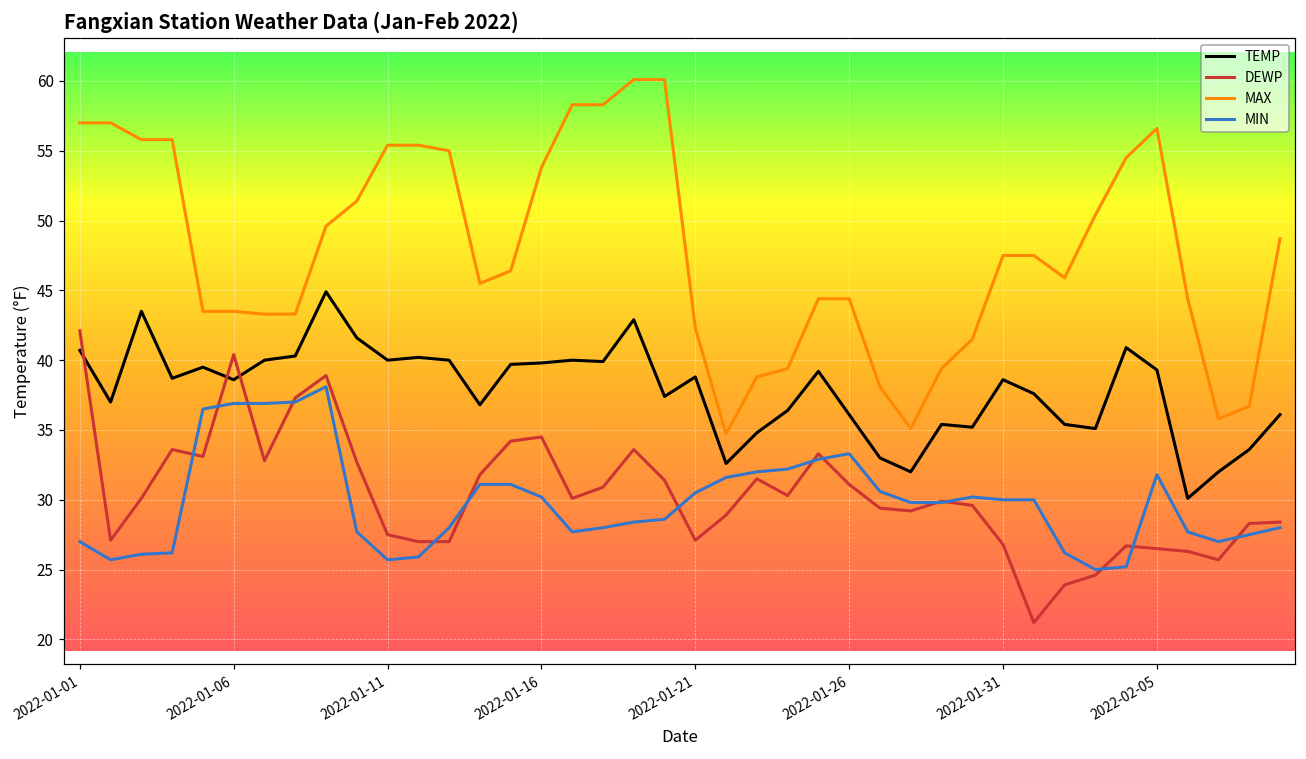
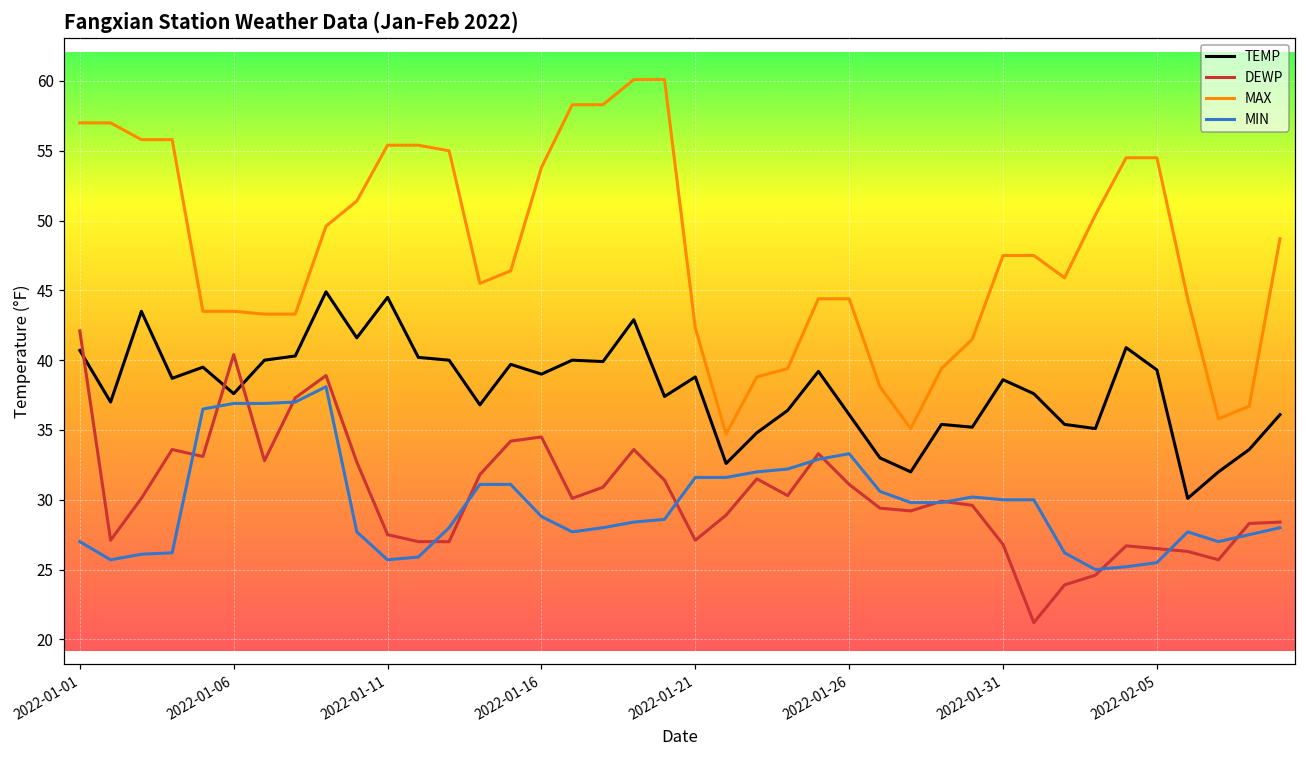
  {
    "TEMP": {
      "2022-01-01": 40.7,
-     "2022-01-06": 38.6,
-     "2022-01-11": 40.0,
-     "2022-01-16": 39.8,
+     "2022-01-06": 37.6,
+     "2022-01-11": 44.5,
+     "2022-01-16": 39.0,
      "2022-01-21": 38.8,
      "2022-01-26": 36.1,
      "2022-01-31": 38.6,
      "2022-02-05": 39.3
    },
    "DEWP": {
      "2022-01-01": 42.1,
      "2022-01-06": 40.4,
      "2022-01-11": 27.5,
      "2022-01-16": 34.5,
      "2022-01-21": 27.1,
      "2022-01-26": 31.1,
      "2022-01-31": 26.8,
      "2022-02-05": 26.5
    },
    "MAX": {
      "2022-01-01": 57.0,
      "2022-01-06": 43.5,
      "2022-01-11": 55.4,
      "2022-01-16": 53.8,
      "2022-01-21": 42.3,
      "2022-01-26": 44.4,
      "2022-01-31": 47.5,
-     "2022-02-05": 56.6
+     "2022-02-05": 54.5
    },
    "MIN": {
      "2022-01-01": 27.0,
      "2022-01-06": 36.9,
      "2022-01-11": 25.7,
-     "2022-01-16": 30.2,
-     "2022-01-21": 30.5,
+     "2022-01-16": 28.8,
+     "2022-01-21": 31.6,
      "2022-01-26": 33.3,
      "2022-01-31": 30.0,
-     "2022-02-05": 31.8
+     "2022-02-05": 25.5
    }
  }
